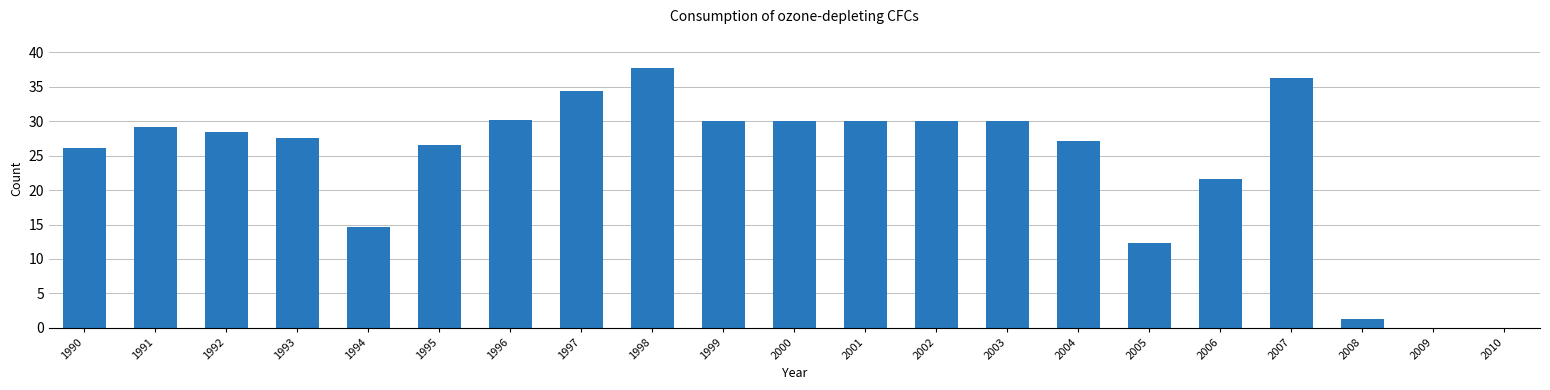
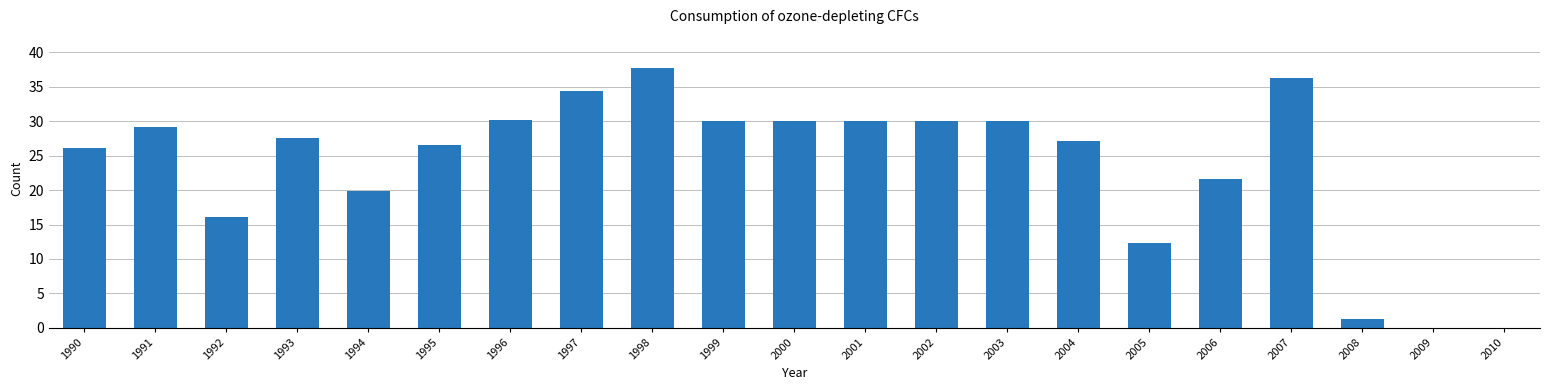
  {
    "1990": 26,
    "1991": 29,
-   "1992": 29,
+   "1992": 16,
    "1993": 28,
-   "1994": 15,
+   "1994": 20,
    "1995": 27,
    "1996": 30,
    "1997": 34,
    "1998": 38,
    "1999": 30,
    "2000": 30,
    "2001": 30,
    "2002": 30,
    "2003": 30,
    "2004": 27,
    "2005": 12,
    "2006": 22,
    "2007": 36,
    "2008": 1,
    "2009": 0,
    "2010": 0
  }
